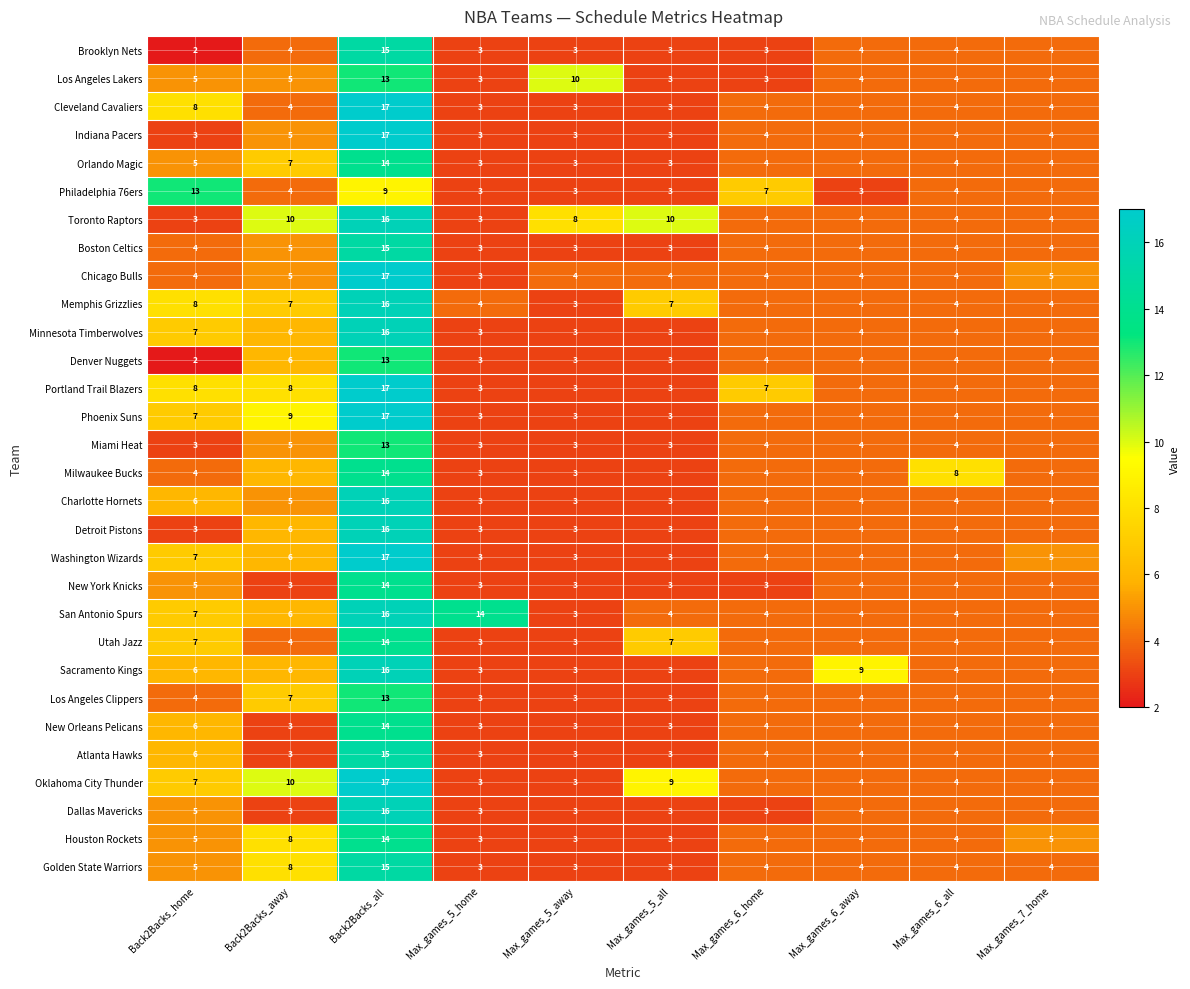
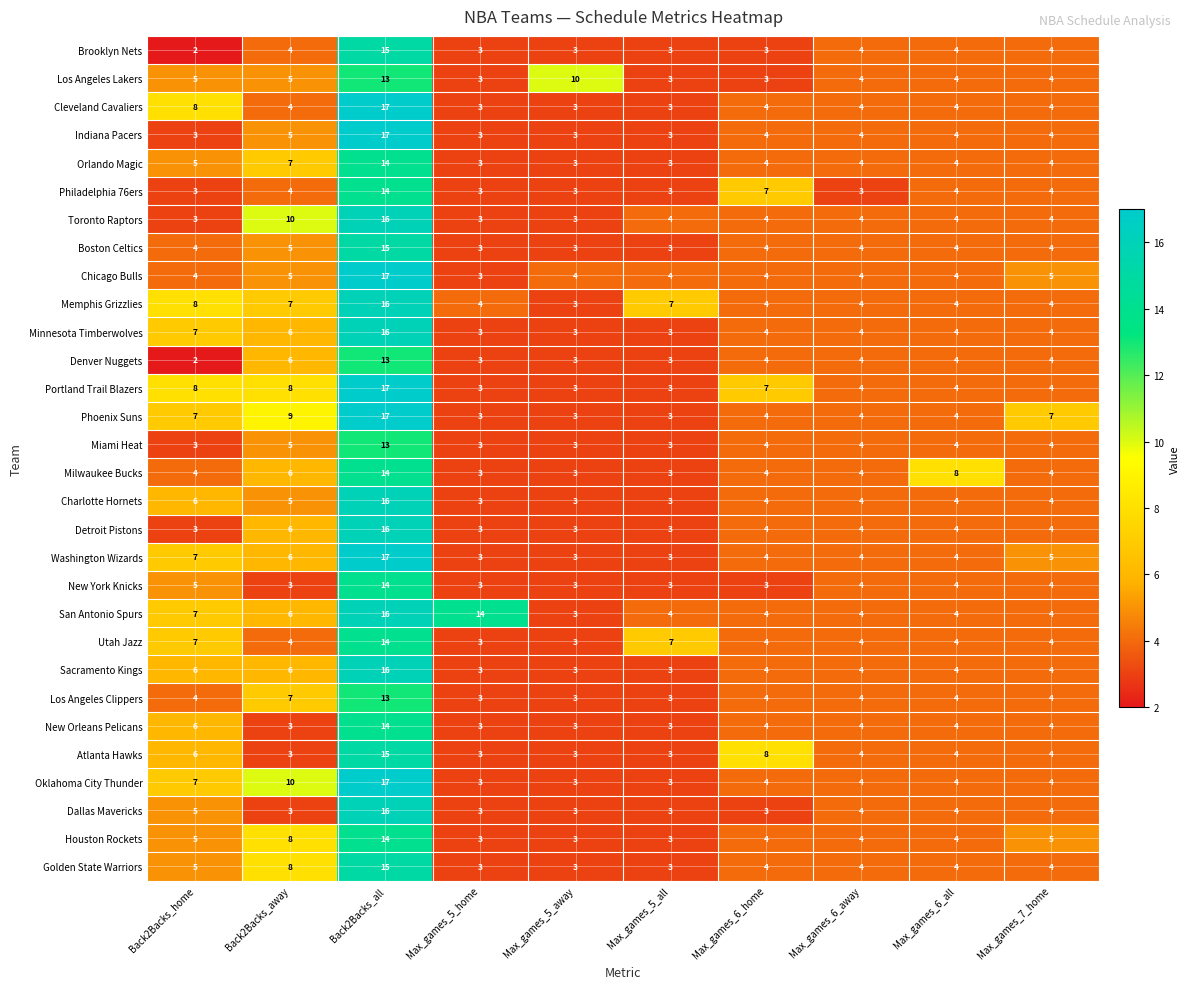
  {
    "Philadelphia 76ers": {
-     "Back2Backs_home": 13,
+     "Back2Backs_home": 3,
      "Back2Backs_away": 4,
-     "Back2Backs_all": 9,
+     "Back2Backs_all": 14,
      "Max_games_5_home": 3,
      "Max_games_5_away": 3,
      "Max_games_5_all": 3,
      "Max_games_6_home": 7,
      "Max_games_6_away": 3,
      "Max_games_6_all": 4,
      "Max_games_7_home": 4
    },
    "Toronto Raptors": {
      "Back2Backs_home": 3,
      "Back2Backs_away": 10,
      "Back2Backs_all": 16,
      "Max_games_5_home": 3,
-     "Max_games_5_away": 8,
-     "Max_games_5_all": 10,
+     "Max_games_5_away": 3,
+     "Max_games_5_all": 4,
      "Max_games_6_home": 4,
      "Max_games_6_away": 4,
      "Max_games_6_all": 4,
      "Max_games_7_home": 4
    },
    "Phoenix Suns": {
      "Back2Backs_home": 7,
      "Back2Backs_away": 9,
      "Back2Backs_all": 17,
      "Max_games_5_home": 3,
      "Max_games_5_away": 3,
      "Max_games_5_all": 3,
      "Max_games_6_home": 4,
      "Max_games_6_away": 4,
      "Max_games_6_all": 4,
-     "Max_games_7_home": 4
+     "Max_games_7_home": 7
    },
    "Sacramento Kings": {
      "Back2Backs_home": 6,
      "Back2Backs_away": 6,
      "Back2Backs_all": 16,
      "Max_games_5_home": 3,
      "Max_games_5_away": 3,
      "Max_games_5_all": 3,
      "Max_games_6_home": 4,
-     "Max_games_6_away": 9,
+     "Max_games_6_away": 4,
      "Max_games_6_all": 4,
      "Max_games_7_home": 4
    },
    "Atlanta Hawks": {
      "Back2Backs_home": 6,
      "Back2Backs_away": 3,
      "Back2Backs_all": 15,
      "Max_games_5_home": 3,
      "Max_games_5_away": 3,
      "Max_games_5_all": 3,
-     "Max_games_6_home": 4,
+     "Max_games_6_home": 8,
      "Max_games_6_away": 4,
      "Max_games_6_all": 4,
      "Max_games_7_home": 4
    },
    "Oklahoma City Thunder": {
      "Back2Backs_home": 7,
      "Back2Backs_away": 10,
      "Back2Backs_all": 17,
      "Max_games_5_home": 3,
      "Max_games_5_away": 3,
-     "Max_games_5_all": 9,
+     "Max_games_5_all": 3,
      "Max_games_6_home": 4,
      "Max_games_6_away": 4,
      "Max_games_6_all": 4,
      "Max_games_7_home": 4
    }
  }
